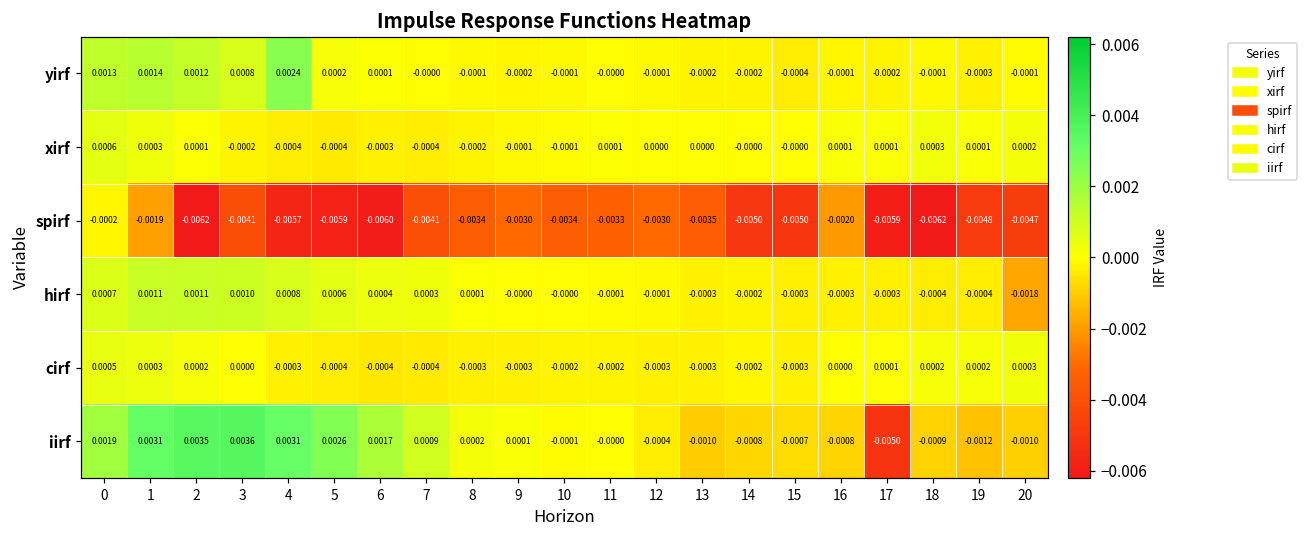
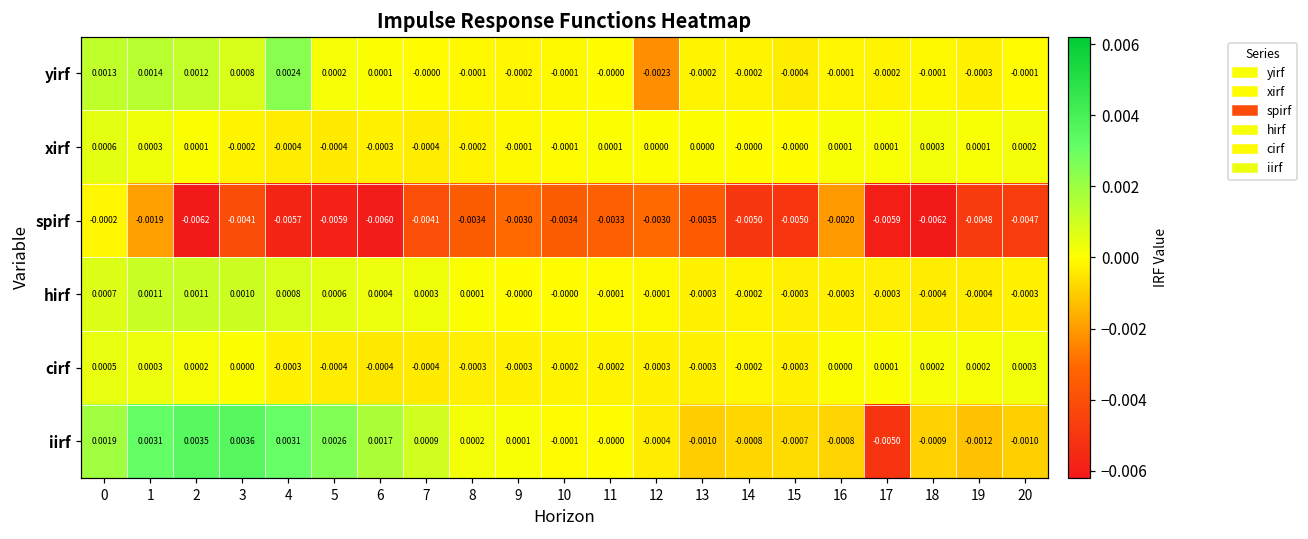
  {
    "yirf": {
      "0": 0.0013,
      "1": 0.0014,
      "2": 0.0012,
      "3": 0.0008,
      "4": 0.0024,
      "5": 0.0002,
      "6": 0.0001,
      "7": -0.0000,
      "8": -0.0001,
      "9": -0.0002,
      "10": -0.0001,
      "11": -0.0000,
-     "12": -0.0001,
+     "12": -0.0023,
      "13": -0.0002,
      "14": -0.0002,
      "15": -0.0004,
      "16": -0.0001,
      "17": -0.0002,
      "18": -0.0001,
      "19": -0.0003,
      "20": -0.0001
    },
    "xirf": {
      "0": 0.0006,
      "1": 0.0003,
      "2": 0.0001,
      "3": -0.0002,
      "4": -0.0004,
      "5": -0.0004,
      "6": -0.0003,
      "7": -0.0004,
      "8": -0.0002,
      "9": -0.0001,
      "10": -0.0001,
      "11": 0.0001,
      "12": 0.0000,
      "13": 0.0000,
      "14": -0.0000,
      "15": -0.0000,
      "16": 0.0001,
      "17": 0.0001,
      "18": 0.0003,
      "19": 0.0001,
      "20": 0.0002
    },
    "spirf": {
      "0": -0.0002,
      "1": -0.0019,
      "2": -0.0062,
      "3": -0.0041,
      "4": -0.0057,
      "5": -0.0059,
      "6": -0.0060,
      "7": -0.0041,
      "8": -0.0034,
      "9": -0.0030,
      "10": -0.0034,
      "11": -0.0033,
      "12": -0.0030,
      "13": -0.0035,
      "14": -0.0050,
      "15": -0.0050,
      "16": -0.0020,
      "17": -0.0059,
      "18": -0.0062,
      "19": -0.0048,
      "20": -0.0047
    },
    "hirf": {
      "0": 0.0007,
      "1": 0.0011,
      "2": 0.0011,
      "3": 0.0010,
      "4": 0.0008,
      "5": 0.0006,
      "6": 0.0004,
      "7": 0.0003,
      "8": 0.0001,
      "9": -0.0000,
      "10": -0.0000,
      "11": -0.0001,
      "12": -0.0001,
      "13": -0.0003,
      "14": -0.0002,
      "15": -0.0003,
      "16": -0.0003,
      "17": -0.0003,
      "18": -0.0004,
      "19": -0.0004,
-     "20": -0.0018
+     "20": -0.0003
    },
    "cirf": {
      "0": 0.0005,
      "1": 0.0003,
      "2": 0.0002,
      "3": 0.0000,
      "4": -0.0003,
      "5": -0.0004,
      "6": -0.0004,
      "7": -0.0004,
      "8": -0.0003,
      "9": -0.0003,
      "10": -0.0002,
      "11": -0.0002,
      "12": -0.0003,
      "13": -0.0003,
      "14": -0.0002,
      "15": -0.0003,
      "16": 0.0000,
      "17": 0.0001,
      "18": 0.0002,
      "19": 0.0002,
      "20": 0.0003
    },
    "iirf": {
      "0": 0.0019,
      "1": 0.0031,
      "2": 0.0035,
      "3": 0.0036,
      "4": 0.0031,
      "5": 0.0026,
      "6": 0.0017,
      "7": 0.0009,
      "8": 0.0002,
      "9": 0.0001,
      "10": -0.0001,
      "11": -0.0000,
      "12": -0.0004,
      "13": -0.0010,
      "14": -0.0008,
      "15": -0.0007,
      "16": -0.0008,
      "17": -0.0050,
      "18": -0.0009,
      "19": -0.0012,
      "20": -0.0010
    }
  }
